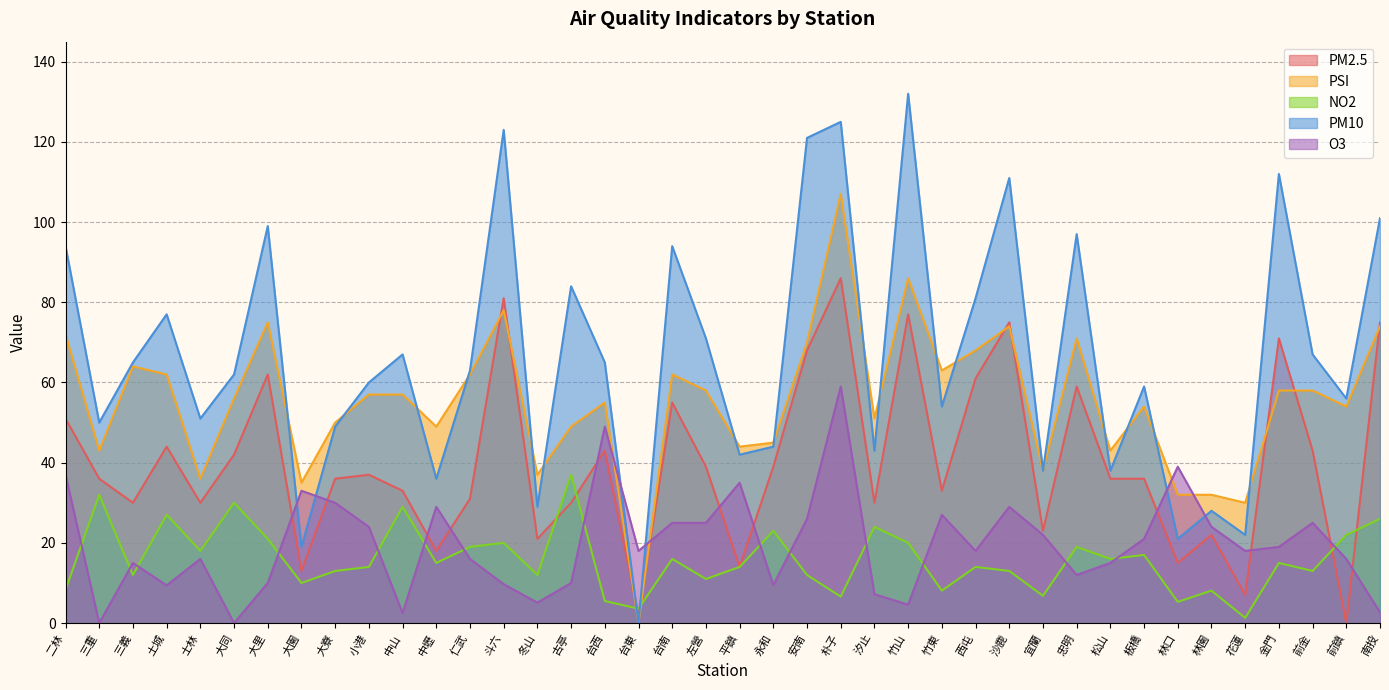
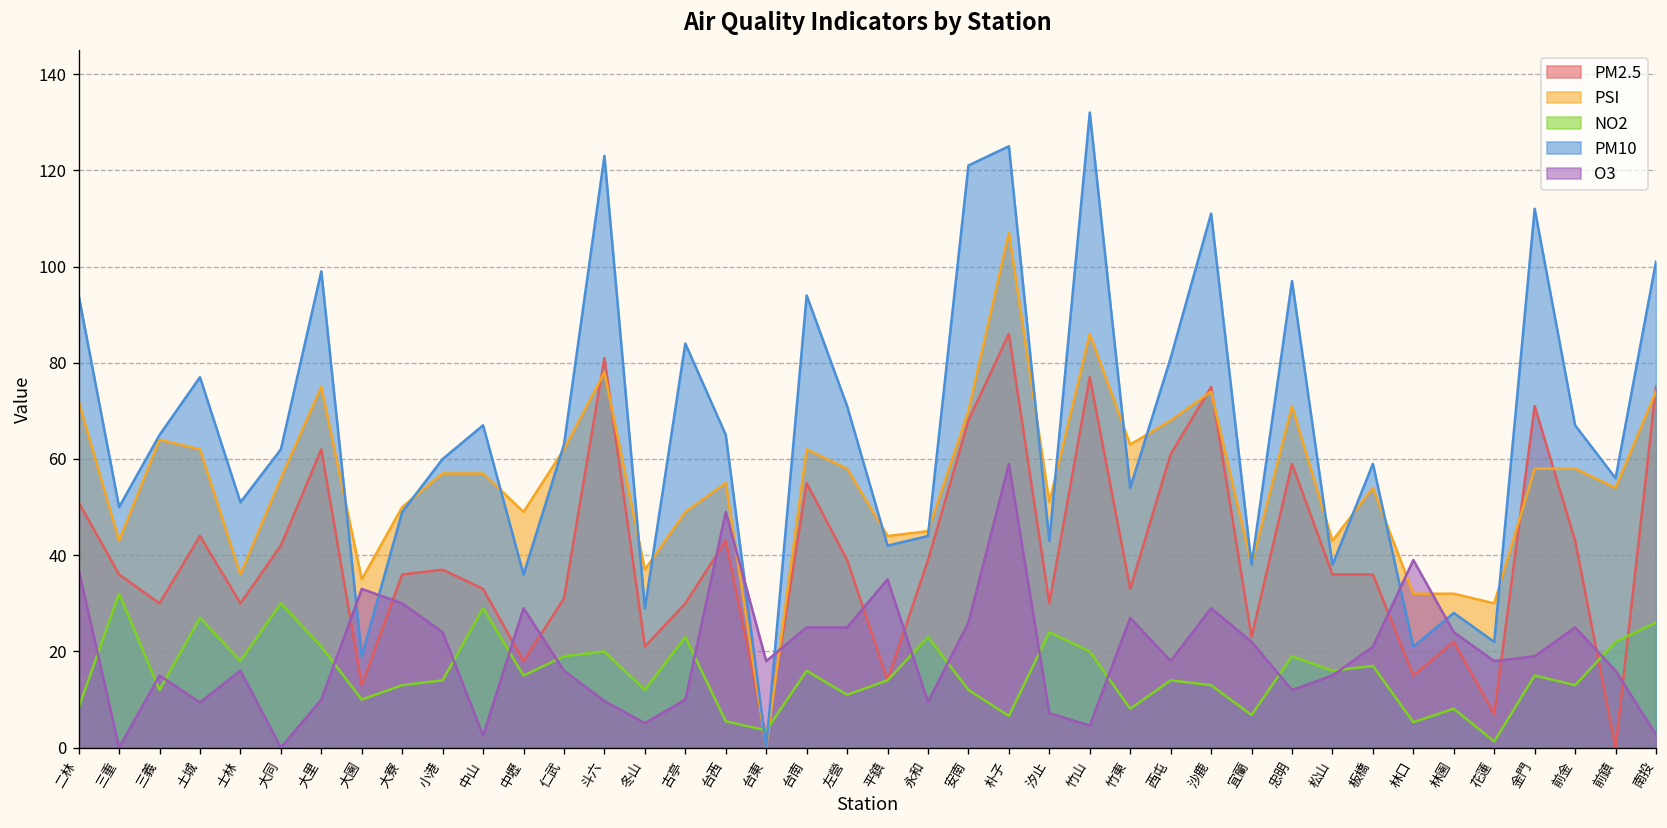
  {
    "PM2.5": {
      "二林": 51,
      "三重": 36,
      "三義": 30,
      "土城": 44,
      "士林": 30,
      "大同": 42,
      "大里": 62,
      "大園": 13,
      "大寮": 36,
      "小港": 37,
      "中山": 33,
      "中壢": 18,
      "仁武": 31,
      "斗六": 81,
      "冬山": 21,
      "古亭": 30,
      "台西": 43,
      "台東": 2,
      "台南": 55,
      "左營": 39,
      "永和": 39,
      "安南": 68,
      "朴子": 86,
      "汐止": 30,
      "竹山": 77,
      "竹東": 33,
      "西屯": 61,
      "沙鹿": 75,
      "宜蘭": 23,
      "忠明": 59,
      "松山": 36,
      "板橋": 36,
      "林口": 15,
      "林園": 22,
      "花蓮": 7,
      "金門": 71,
      "前金": 43,
      "前鎮": 0,
      "南投": 75
    },
    "PSI": {
      "二林": 72,
      "三重": 43,
      "三義": 64,
      "土城": 62,
      "士林": 36,
      "大同": 56,
      "大里": 75,
      "大園": 35,
      "大寮": 50,
      "小港": 57,
      "中山": 57,
      "中壢": 49,
      "仁武": 62,
      "斗六": 78,
      "冬山": 37,
      "古亭": 49,
      "台西": 55,
      "台南": 62,
      "左營": 58,
      "平鎮": 44,
      "永和": 45,
      "安南": 70,
      "朴子": 107,
      "汐止": 51,
      "竹山": 86,
      "竹東": 63,
      "西屯": 68,
      "沙鹿": 74,
      "忠明": 71,
      "松山": 43,
      "板橋": 54,
      "林口": 32,
      "林園": 32,
      "花蓮": 30,
      "金門": 58,
      "前金": 58,
      "前鎮": 54,
      "南投": 74
    },
    "NO2": {
      "二林": 8,
      "三重": 32,
      "三義": 12,
      "土城": 27,
      "士林": 18,
      "大同": 30,
      "大里": 21,
      "大園": 10,
      "大寮": 13,
      "小港": 14,
      "中山": 29,
      "中壢": 15,
      "仁武": 19,
      "斗六": 20,
      "冬山": 12,
-     "古亭": 37,
+     "古亭": 23,
      "台西": 6,
      "台東": 4,
      "台南": 16,
      "左營": 11,
      "永和": 23,
      "安南": 12,
      "朴子": 7,
      "汐止": 24,
      "竹山": 20,
      "竹東": 8,
      "西屯": 14,
      "沙鹿": 13,
      "宜蘭": 7,
      "忠明": 19,
      "松山": 16,
      "板橋": 17,
      "林口": 5,
      "林園": 8,
      "花蓮": 1,
      "金門": 15,
      "前金": 13,
      "前鎮": 22,
      "南投": 26
    },
    "PM10": {
      "二林": 94,
      "三重": 50,
      "三義": 65,
      "土城": 77,
      "士林": 51,
      "大同": 62,
      "大里": 99,
      "大園": 19,
      "大寮": 49,
      "小港": 60,
      "中山": 67,
      "中壢": 36,
      "仁武": 63,
      "斗六": 123,
      "冬山": 29,
      "古亭": 84,
      "台西": 65,
      "台南": 94,
      "左營": 71,
      "平鎮": 42,
      "永和": 44,
      "安南": 121,
      "朴子": 125,
      "汐止": 43,
      "竹山": 132,
      "竹東": 54,
      "西屯": 81,
      "沙鹿": 111,
      "忠明": 97,
      "松山": 38,
      "板橋": 59,
      "林口": 21,
      "林園": 28,
      "花蓮": 22,
      "金門": 112,
      "前金": 67,
      "前鎮": 56,
      "南投": 101
    },
    "O3": {
      "二林": 37,
      "三重": 0,
      "三義": 15,
      "土城": 9,
      "士林": 16,
      "大同": 0,
      "大里": 10,
      "大園": 33,
      "大寮": 30,
      "小港": 24,
      "中山": 3,
      "中壢": 29,
      "仁武": 16,
      "斗六": 10,
      "冬山": 5,
      "古亭": 10,
      "台西": 49,
      "台東": 18,
      "台南": 25,
      "左營": 25,
      "平鎮": 35,
      "永和": 10,
      "安南": 26,
      "朴子": 59,
      "汐止": 7,
      "竹山": 5,
      "竹東": 27,
      "西屯": 18,
      "沙鹿": 29,
      "宜蘭": 22,
      "忠明": 12,
      "松山": 15,
      "板橋": 21,
      "林口": 39,
      "林園": 24,
      "花蓮": 18,
      "金門": 19,
      "前金": 25,
      "前鎮": 16,
      "南投": 3
    }
  }
